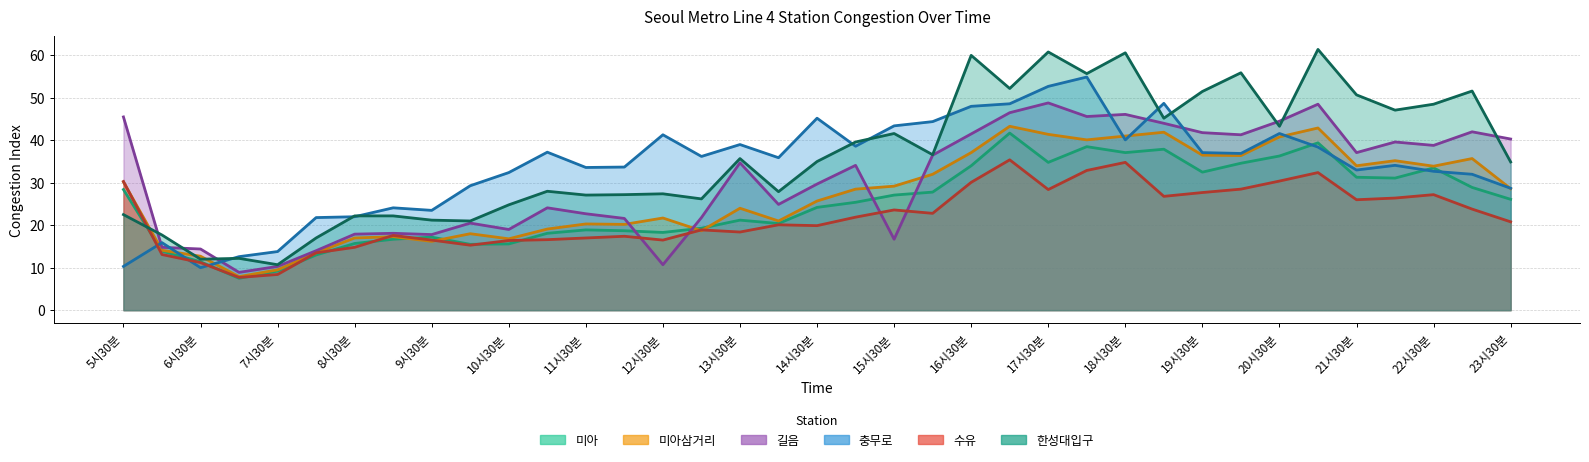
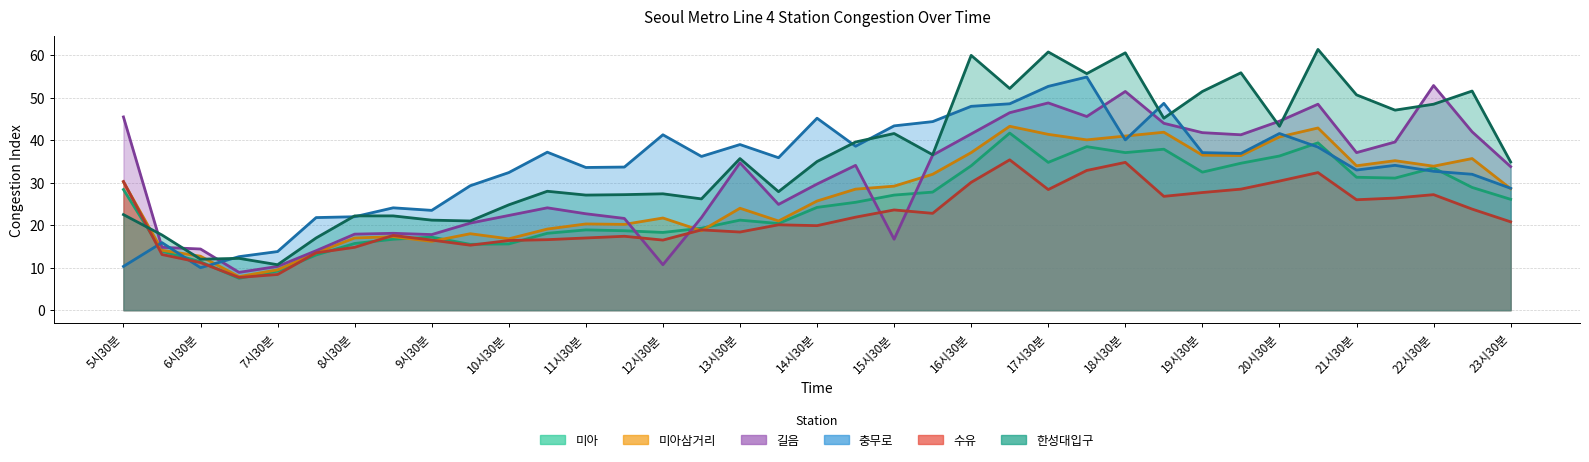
  {
    "길음": {
      "5시30분": 46,
      "6시30분": 14,
      "8시30분": 18,
-     "10시30분": 19,
+     "10시30분": 22,
      "11시30분": 23,
      "12시30분": 11,
      "13시30분": 35,
      "14시30분": 30,
      "15시30분": 17,
      "16시30분": 42,
      "17시30분": 49,
-     "18시30분": 46,
+     "18시30분": 52,
      "19시30분": 42,
      "20시30분": 45,
      "21시30분": 37,
-     "22시30분": 39,
-     "23시30분": 40
+     "22시30분": 53,
+     "23시30분": 34
    }
  }
